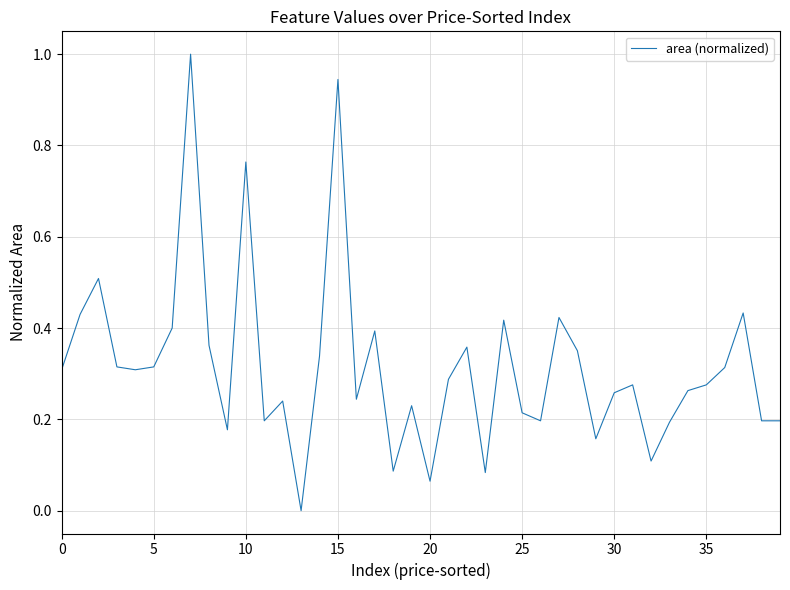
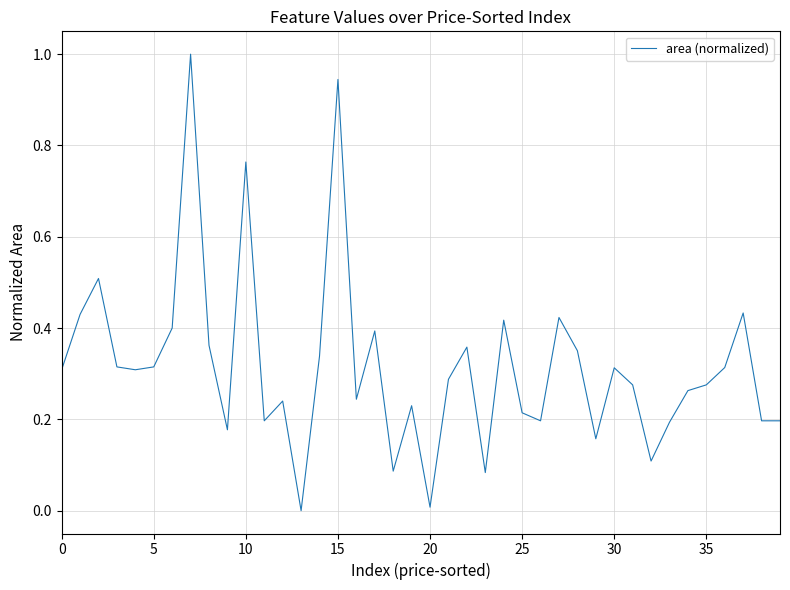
  {
    "0": 0.31,
    "5": 0.31,
    "10": 0.76,
    "15": 0.94,
-   "20": 0.06,
+   "20": 0.01,
    "25": 0.21,
-   "30": 0.26,
+   "30": 0.31,
    "35": 0.28
  }
